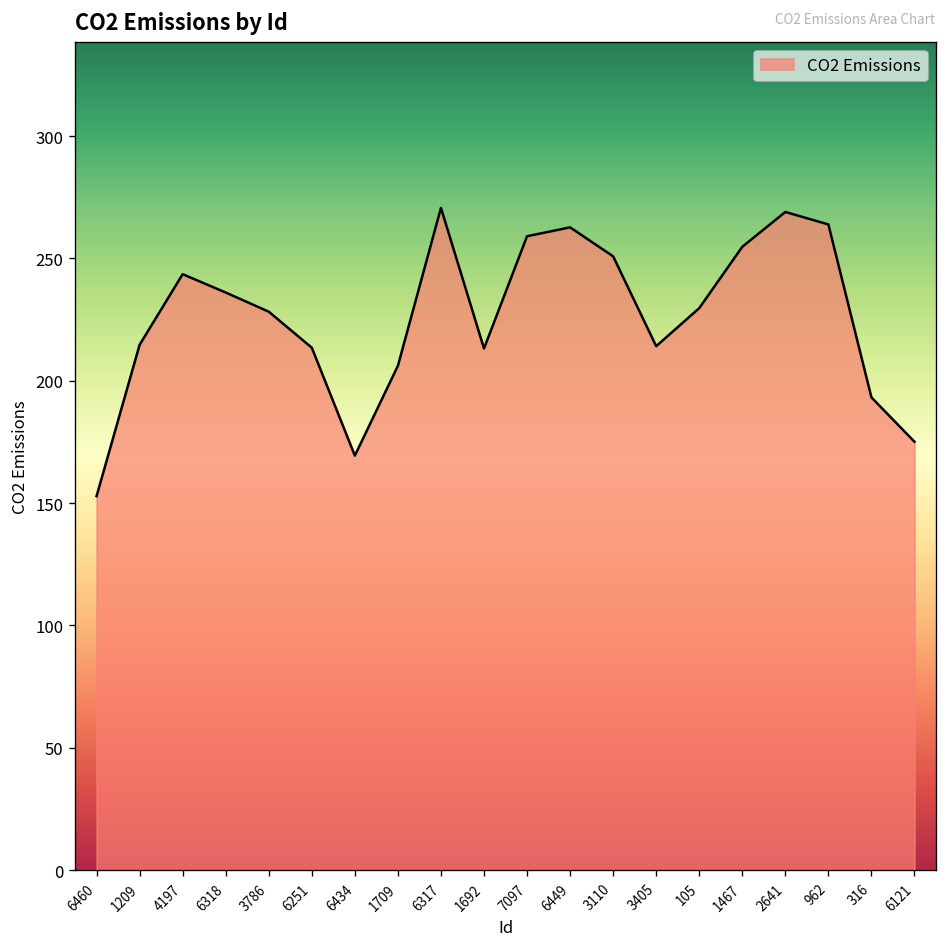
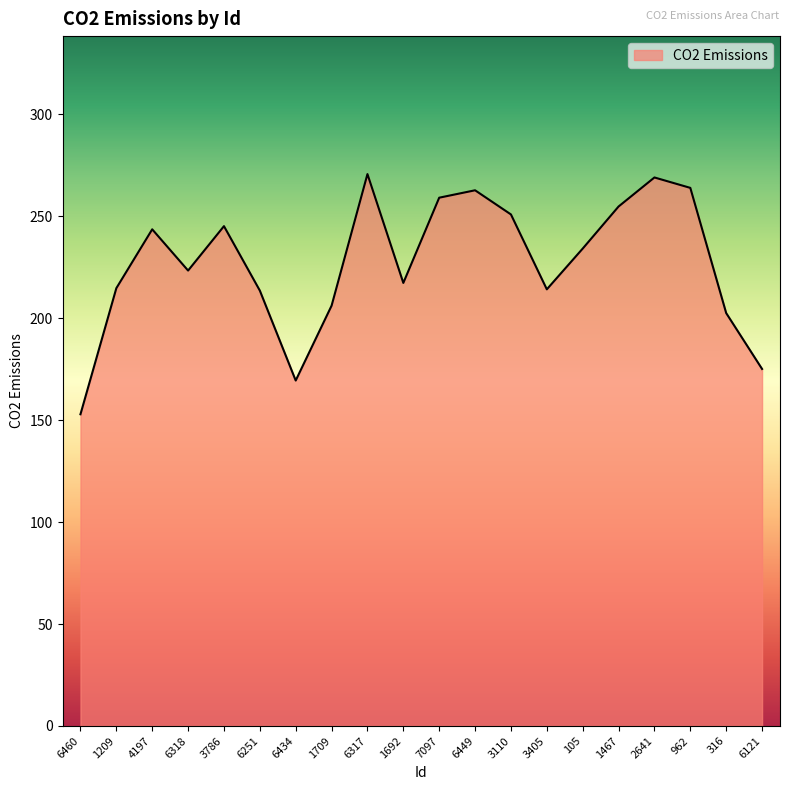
  {
    "6460": 153,
    "1209": 215,
    "4197": 244,
-   "6318": 236,
-   "3786": 228,
+   "6318": 223,
+   "3786": 245,
    "6251": 214,
    "6434": 169,
    "1709": 206,
    "6317": 271,
-   "1692": 213,
+   "1692": 217,
    "7097": 259,
    "6449": 263,
    "3110": 251,
    "3405": 214,
-   "105": 230,
+   "105": 234,
    "1467": 255,
    "2641": 269,
    "962": 264,
-   "316": 193,
+   "316": 202,
    "6121": 175
  }
